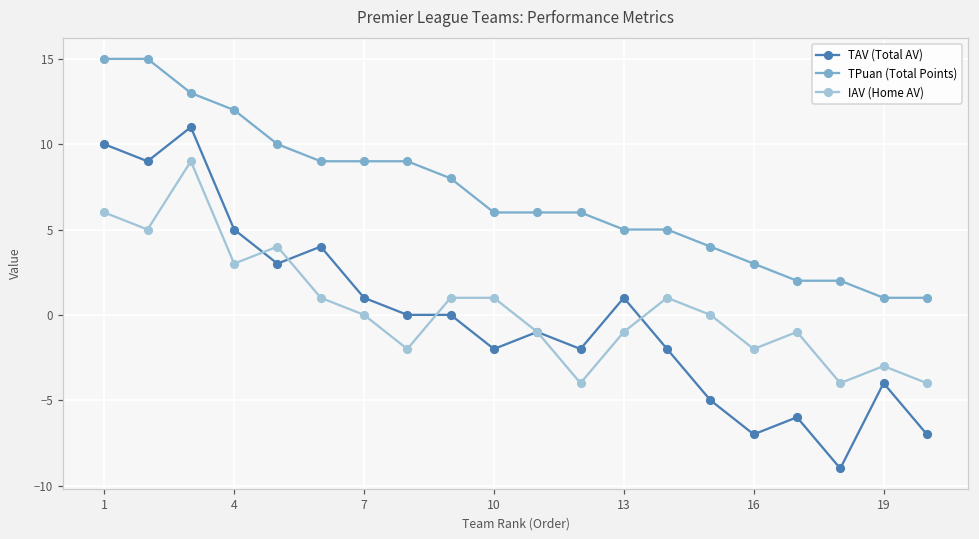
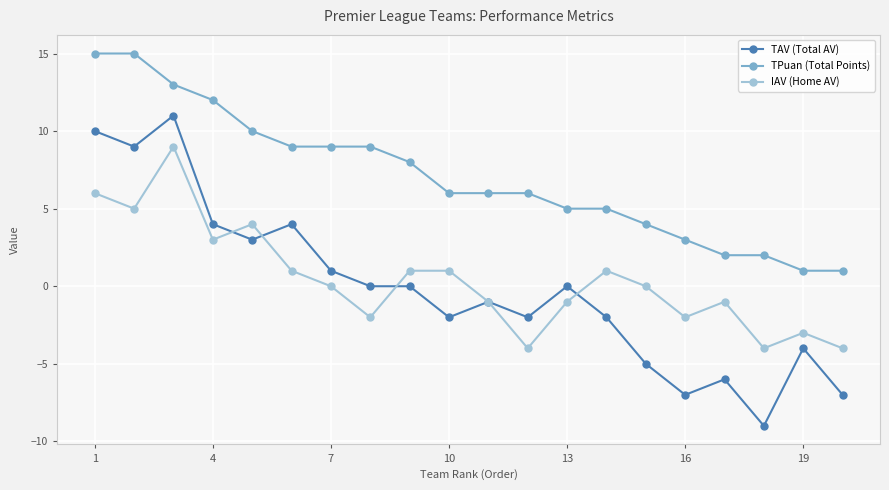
  {
    "TAV (Total AV)": {
      "1": 10,
-     "4": 5,
+     "4": 4,
      "7": 1,
      "10": -2,
-     "13": 1,
+     "13": 0,
      "16": -7,
      "19": -4
    }
  }
